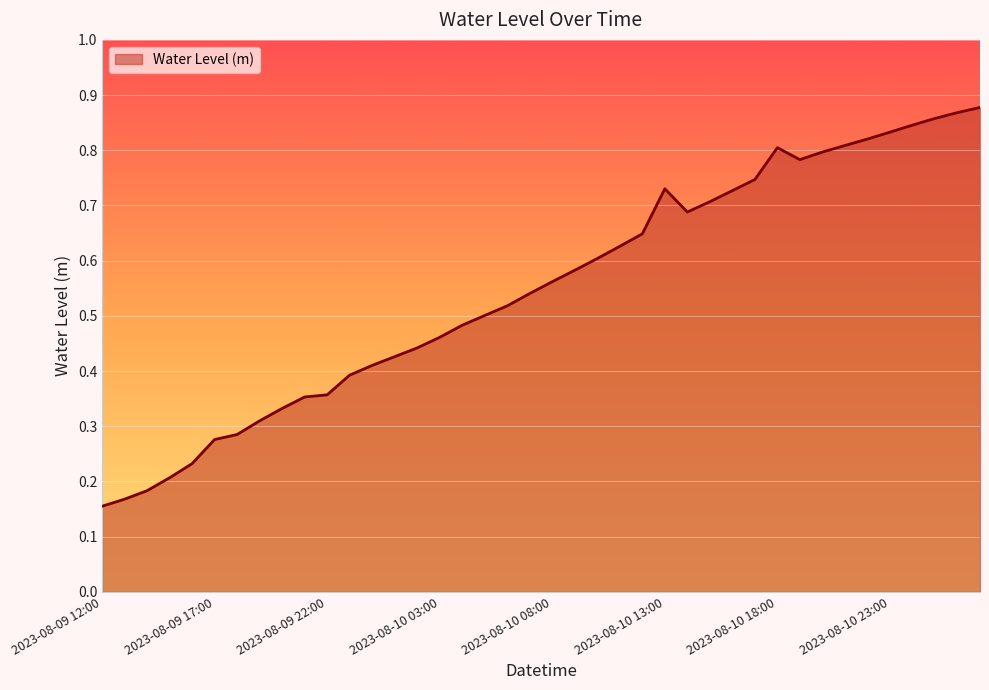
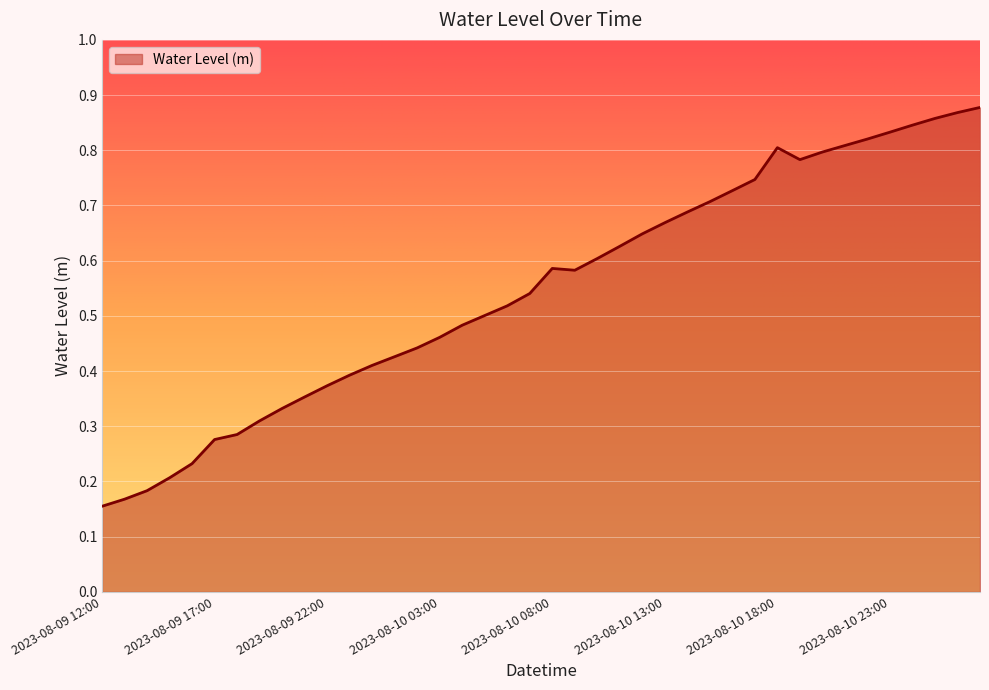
  {
    "2023-08-09 12:00": 0.16,
    "2023-08-09 17:00": 0.28,
-   "2023-08-09 22:00": 0.36,
+   "2023-08-09 22:00": 0.37,
    "2023-08-10 03:00": 0.46,
-   "2023-08-10 08:00": 0.56,
-   "2023-08-10 13:00": 0.73,
+   "2023-08-10 08:00": 0.59,
+   "2023-08-10 13:00": 0.67,
    "2023-08-10 18:00": 0.80,
    "2023-08-10 23:00": 0.83
  }
